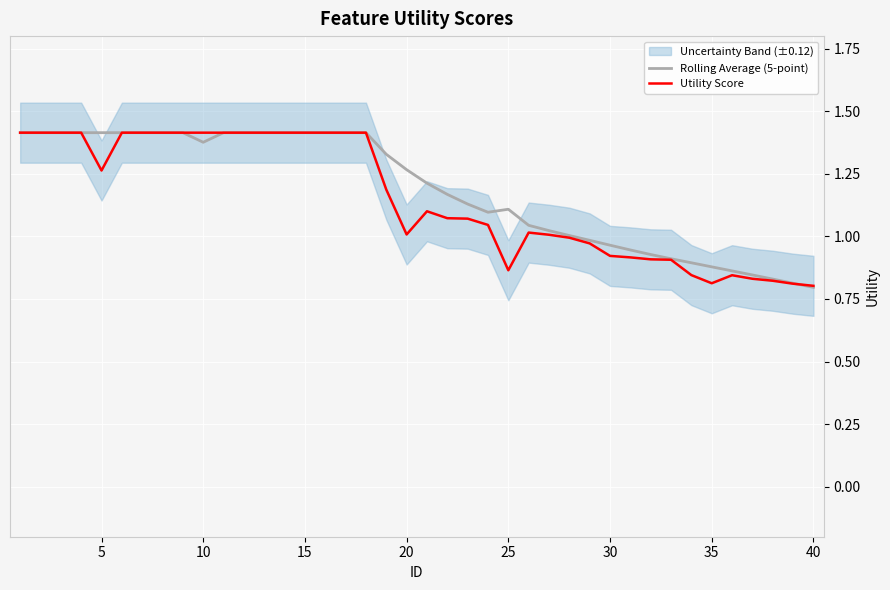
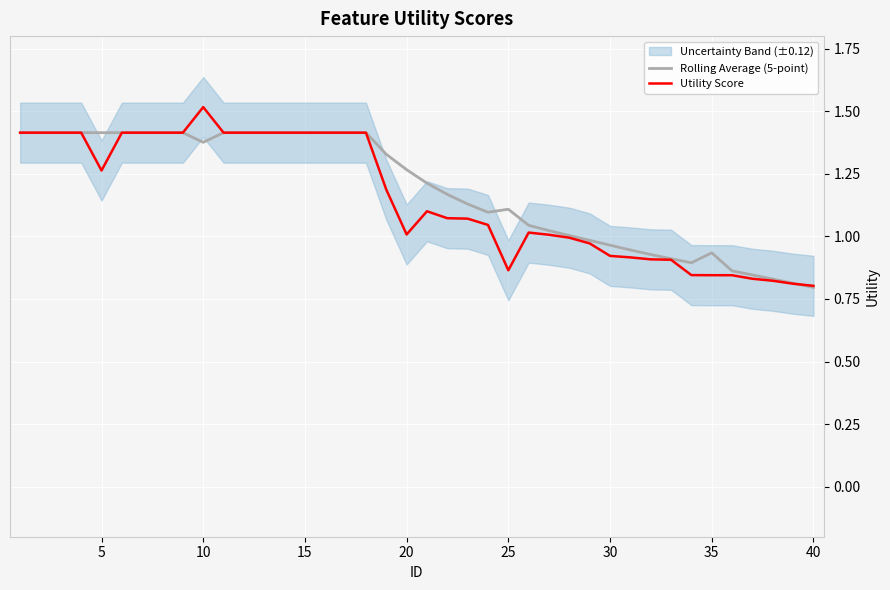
  {
    "Rolling Average (5-point)": {
      "5": 1.41,
      "10": 1.38,
      "20": 1.27,
      "25": 1.11,
      "30": 0.96,
-     "35": 0.88
+     "35": 0.93
    },
    "Utility Score": {
      "5": 1.26,
-     "10": 1.41,
+     "10": 1.52,
      "20": 1.01,
      "25": 0.86,
      "30": 0.92,
-     "35": 0.81
+     "35": 0.84
    }
  }
